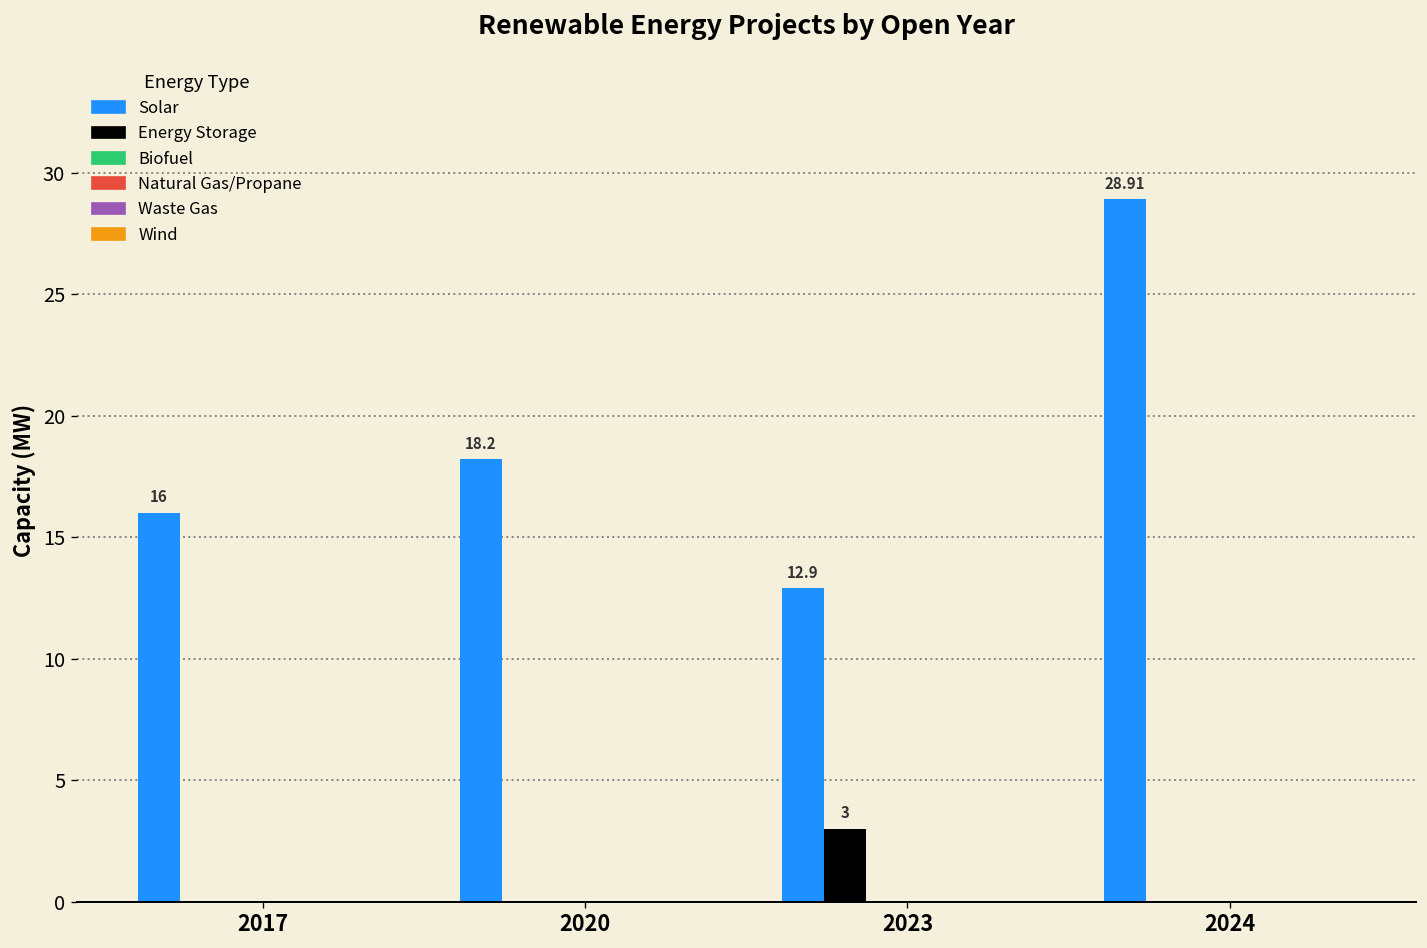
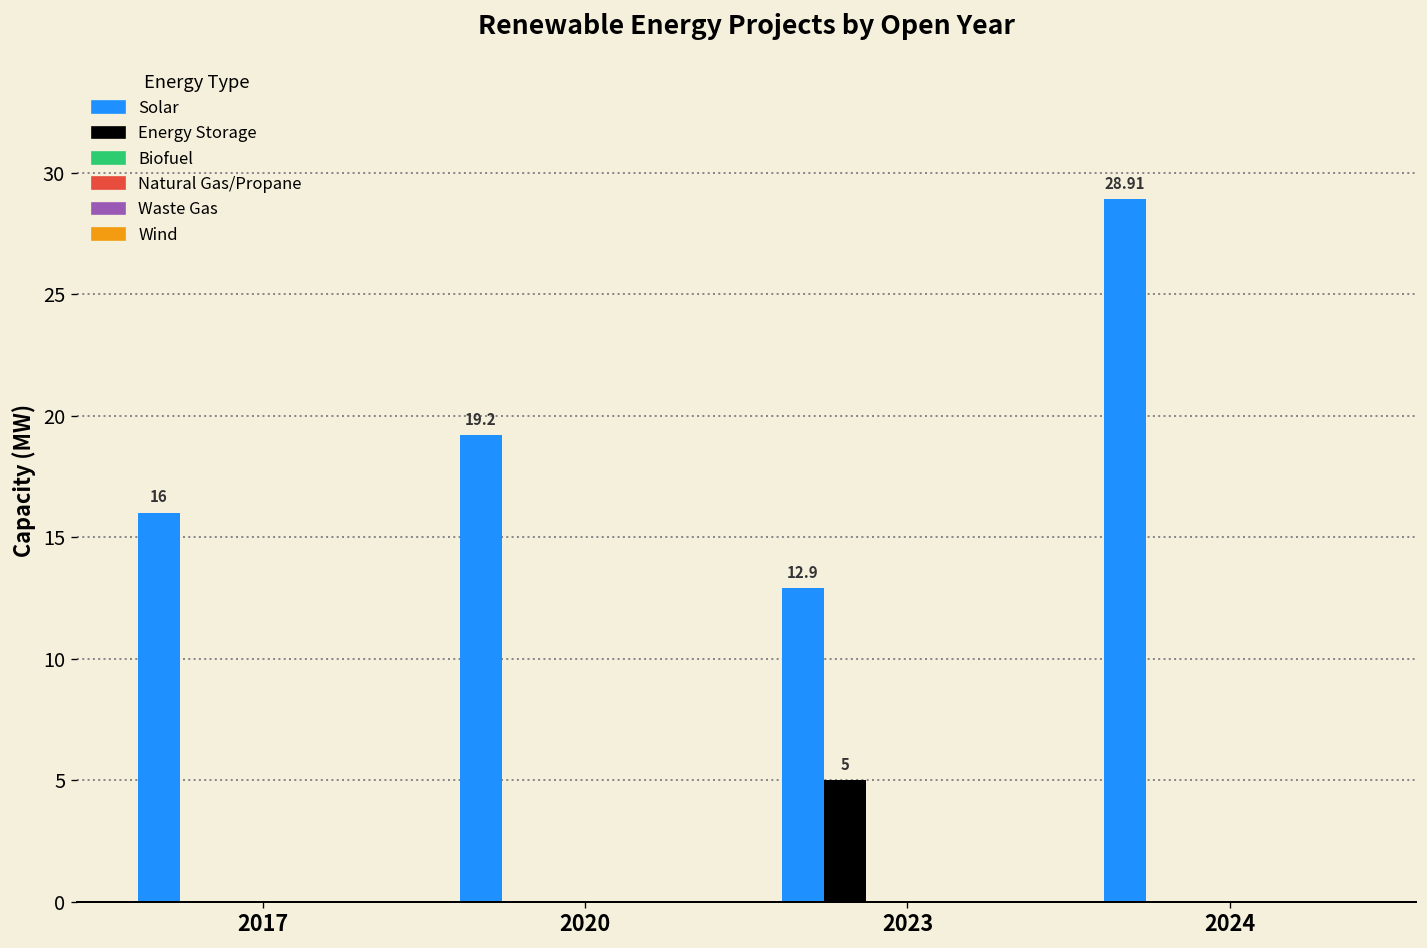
  {
    "Solar": {
      "2017": 16,
-     "2020": 18.2,
+     "2020": 19.2,
      "2023": 12.9,
      "2024": 28.91
    },
    "Energy Storage": {
-     "2023": 3
+     "2023": 5
    },
    "Biofuel": {
      "2017": 0.0,
      "2020": 0.0,
      "2023": 0.0,
      "2024": 0.0
    },
    "Natural Gas/Propane": {
      "2017": 0.0,
      "2020": 0.0,
      "2023": 0.0,
      "2024": 0.0
    },
    "Waste Gas": {
      "2017": 0.0,
      "2020": 0.0,
      "2023": 0.0,
      "2024": 0.0
    },
    "Wind": {
      "2017": 0.0,
      "2020": 0.0,
      "2023": 0.0,
      "2024": 0.0
    }
  }
